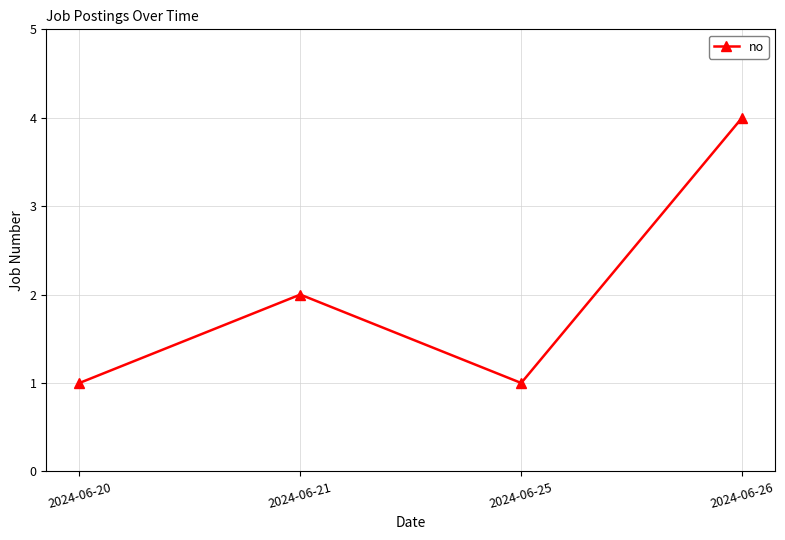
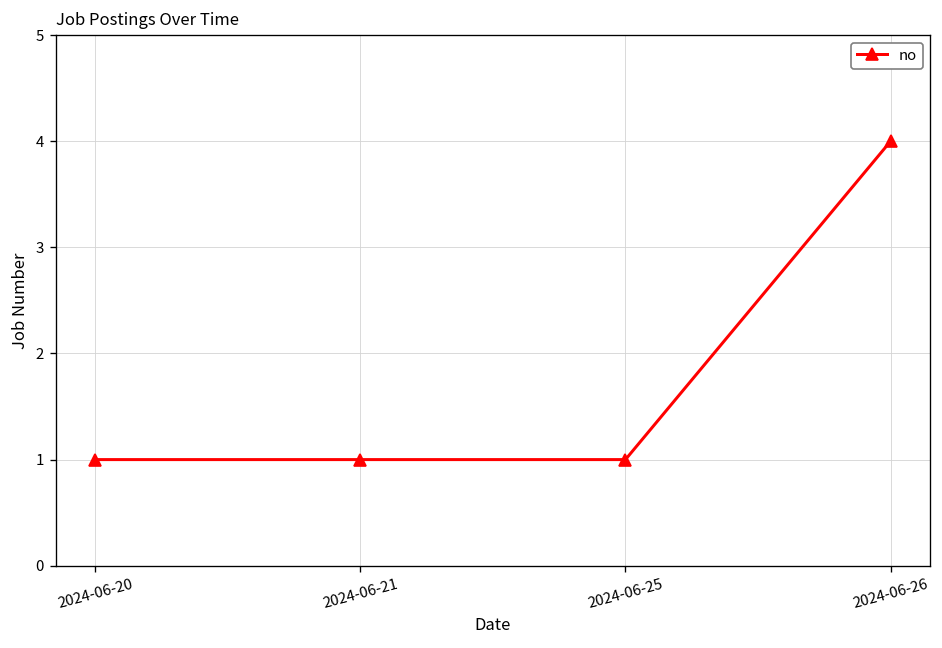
  {
    "2024-06-20": 1,
-   "2024-06-21": 2,
+   "2024-06-21": 1,
    "2024-06-25": 1,
    "2024-06-26": 4
  }
